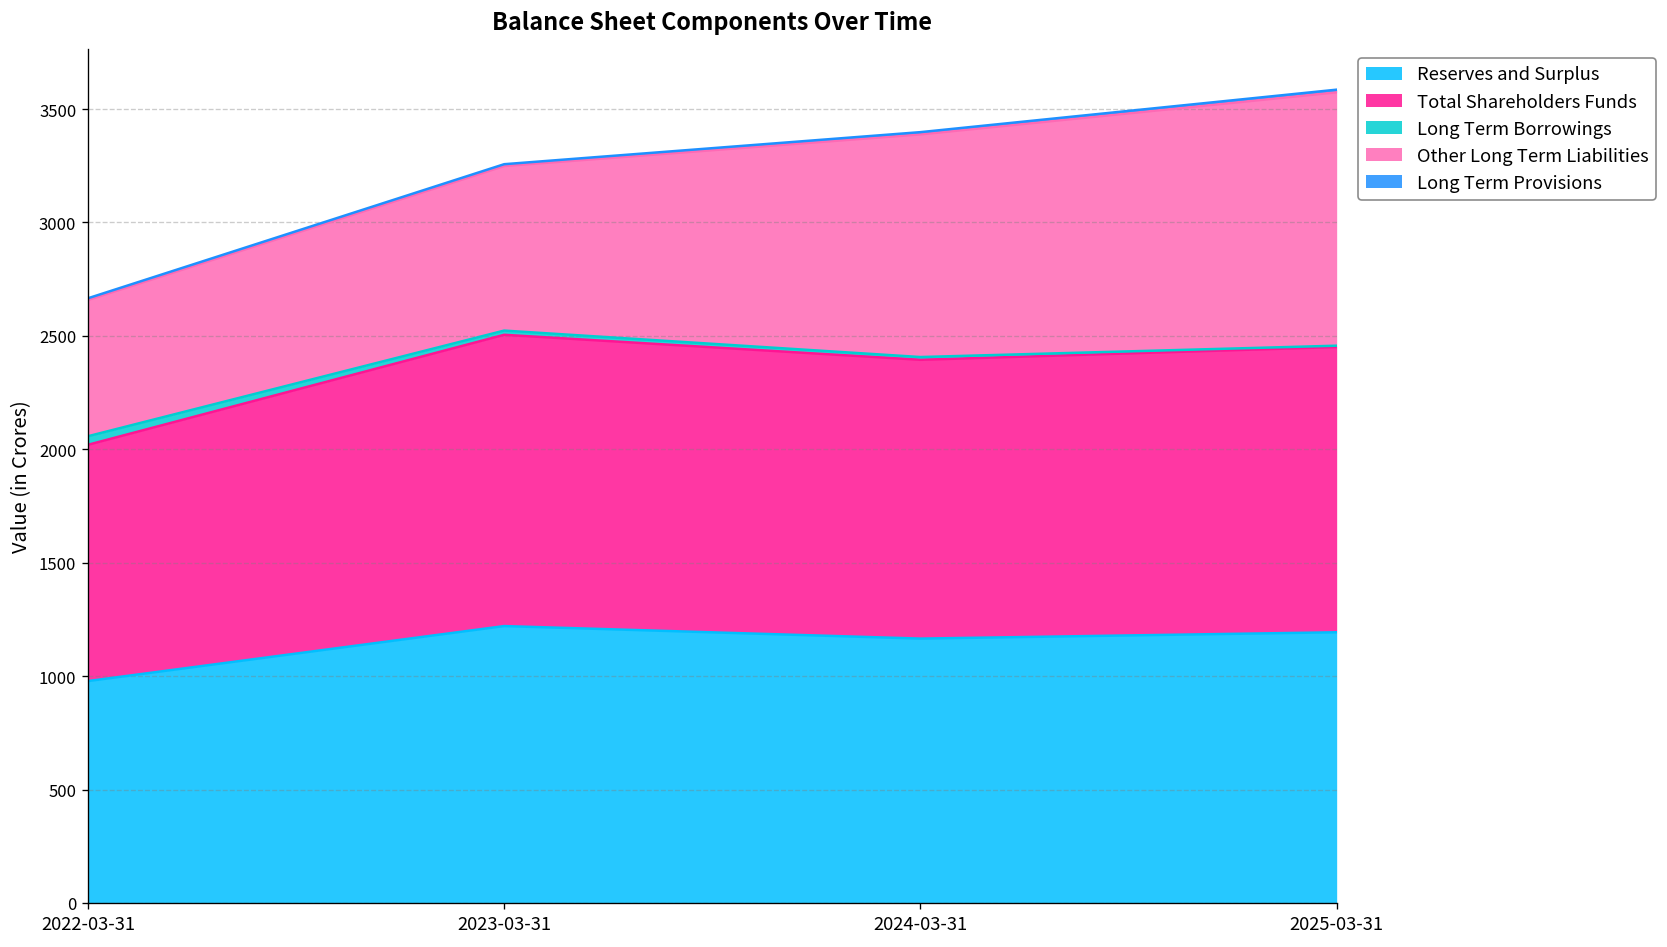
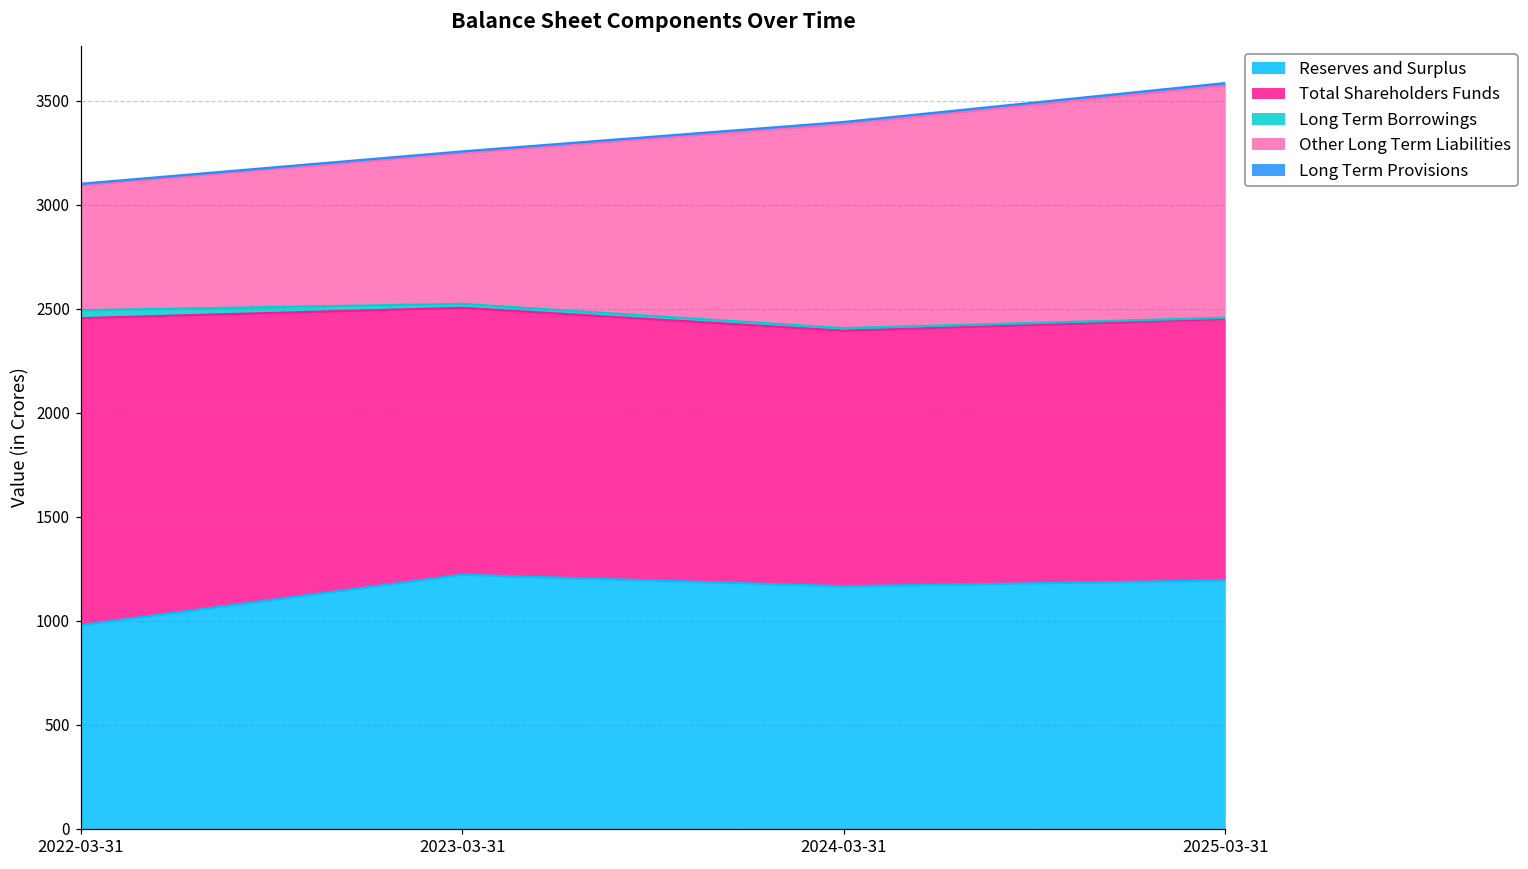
  {
    "Total Shareholders Funds": {
-     "2022-03-31": 1040,
+     "2022-03-31": 1480,
      "2023-03-31": 1280
    }
  }
